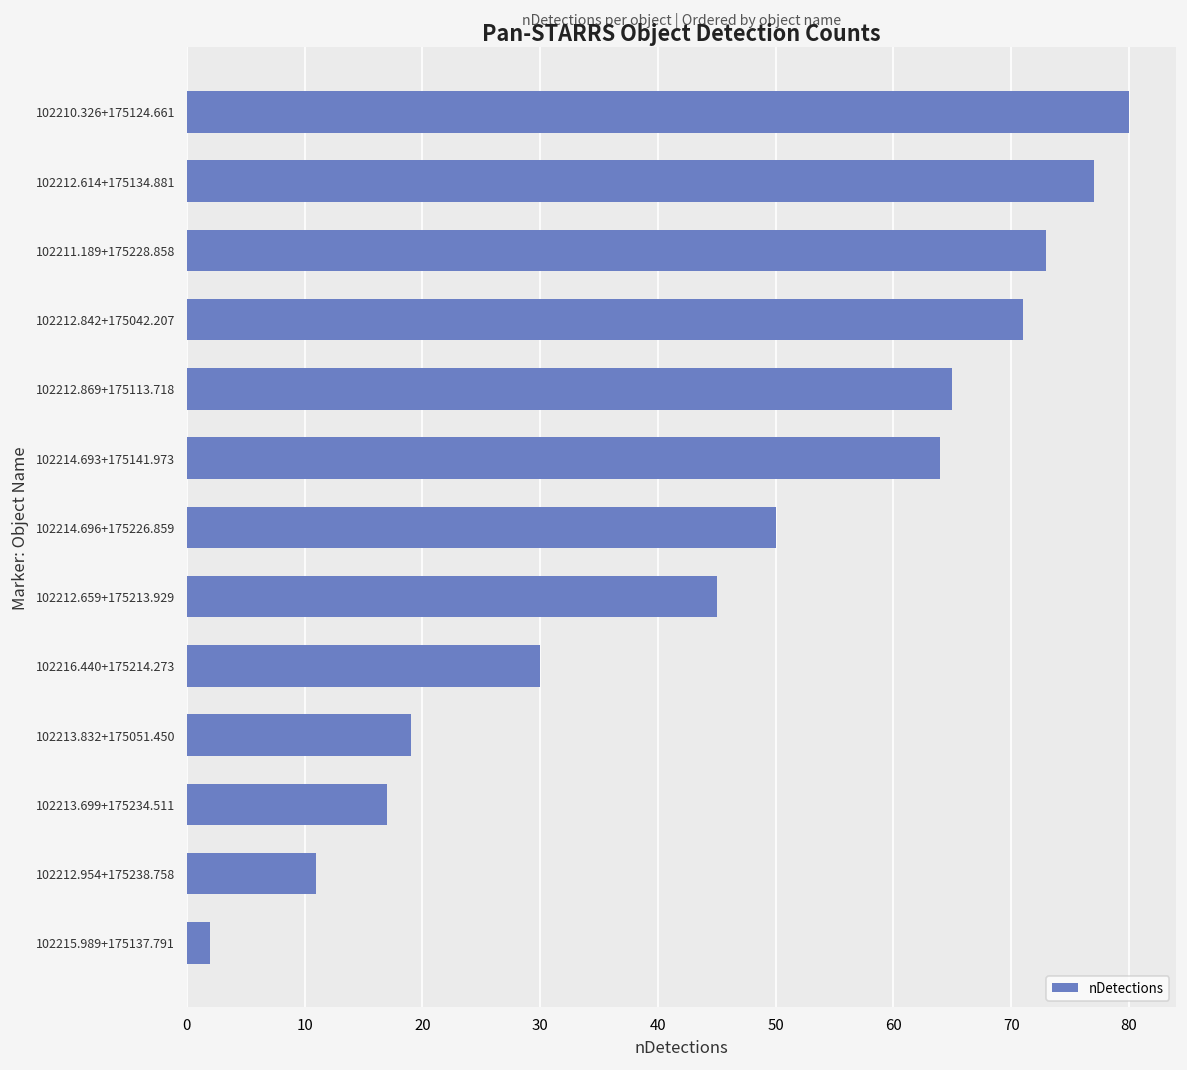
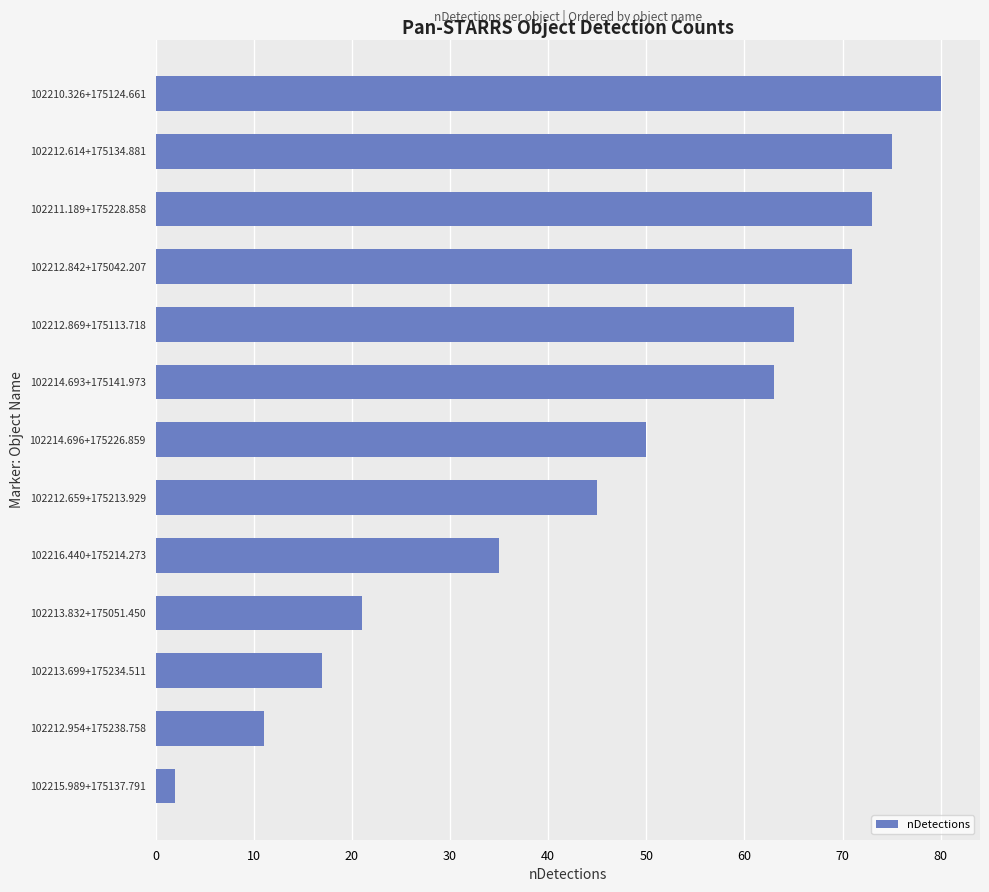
  {
    "102210.326+175124.661": 80,
-   "102212.614+175134.881": 77,
+   "102212.614+175134.881": 75,
    "102211.189+175228.858": 73,
    "102212.842+175042.207": 71,
    "102212.869+175113.718": 65,
-   "102214.693+175141.973": 64,
+   "102214.693+175141.973": 63,
    "102214.696+175226.859": 50,
    "102212.659+175213.929": 45,
-   "102216.440+175214.273": 30,
-   "102213.832+175051.450": 19,
+   "102216.440+175214.273": 35,
+   "102213.832+175051.450": 21,
    "102213.699+175234.511": 17,
    "102212.954+175238.758": 11,
    "102215.989+175137.791": 2
  }
